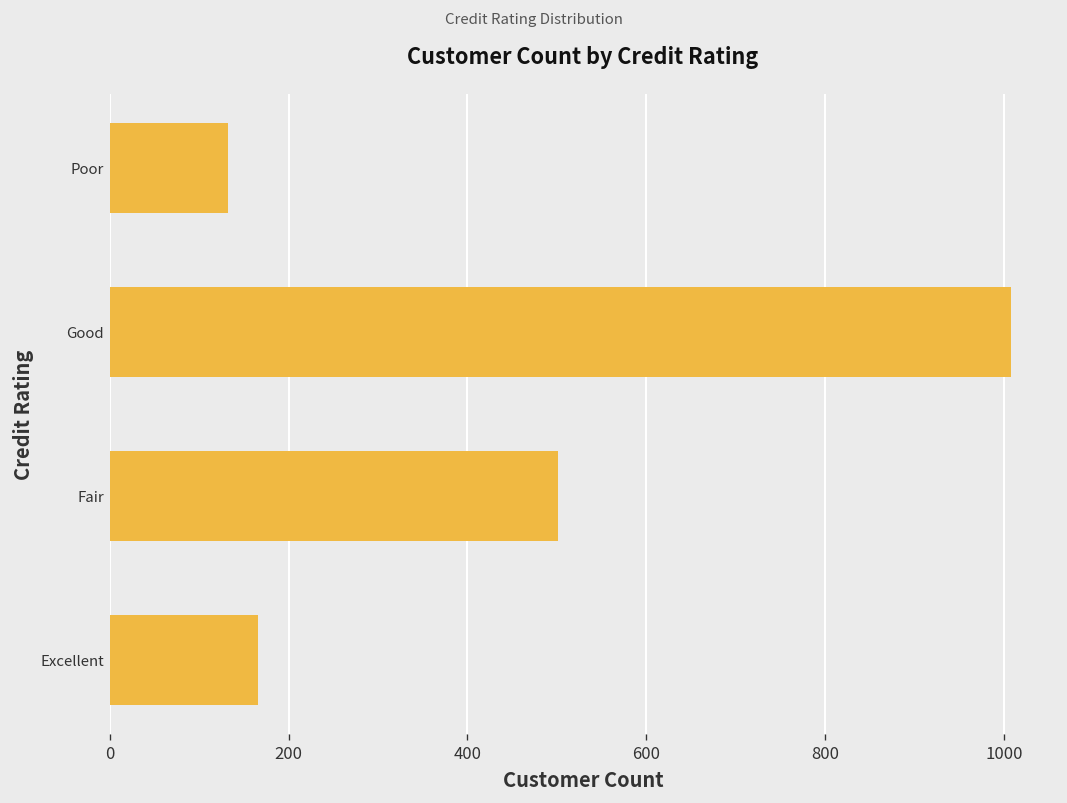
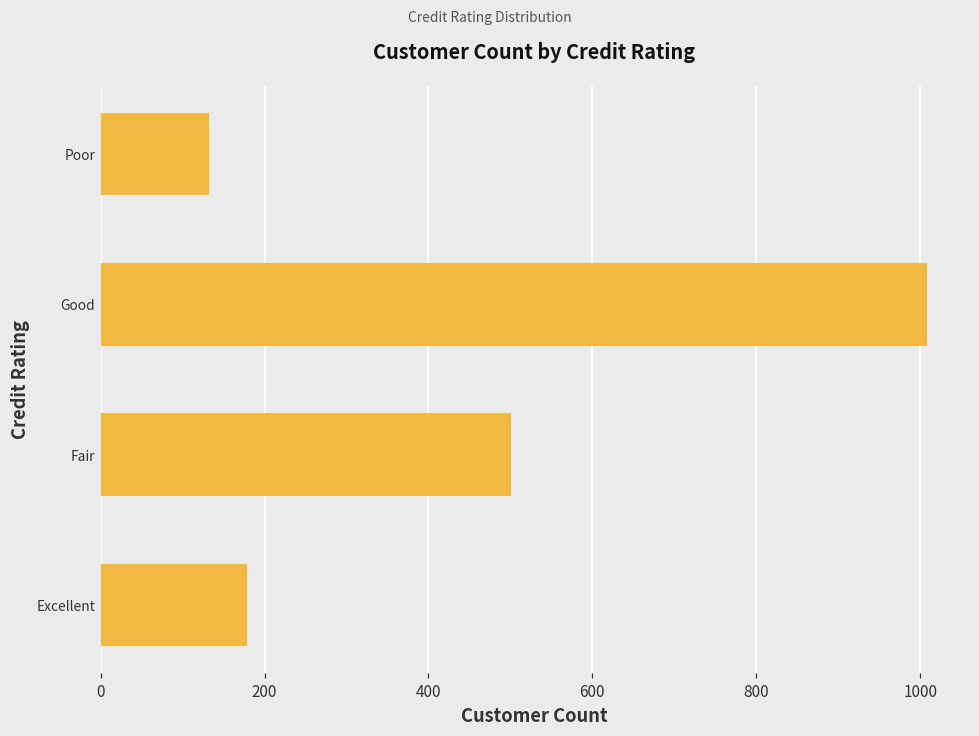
  {
    "Poor": 130,
    "Good": 1010,
    "Fair": 500,
-   "Excellent": 170
+   "Excellent": 180
  }
